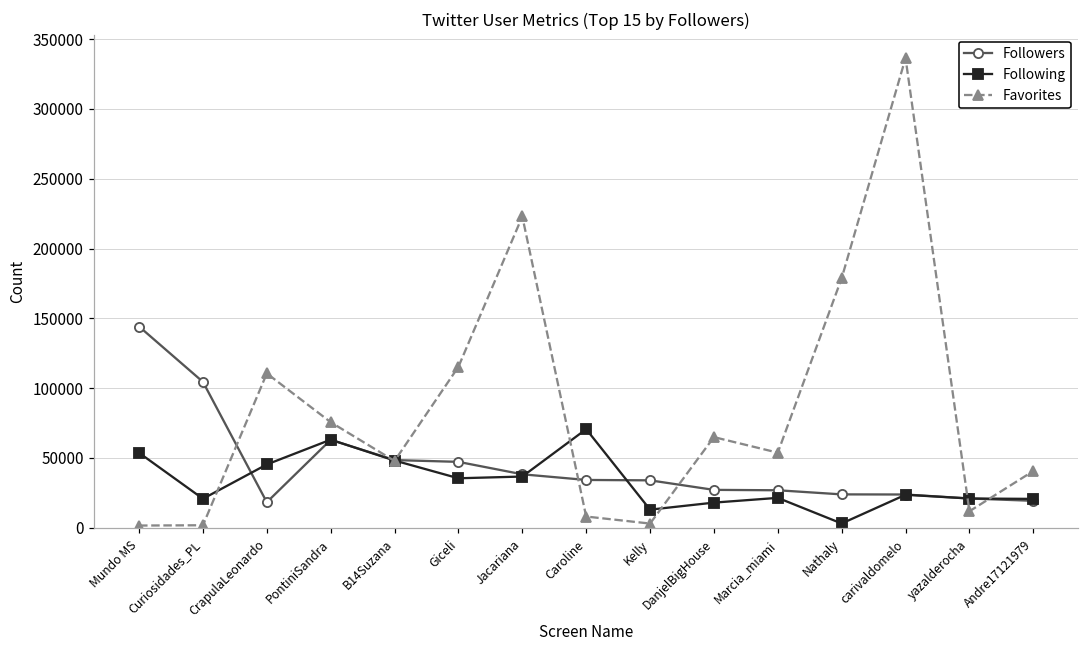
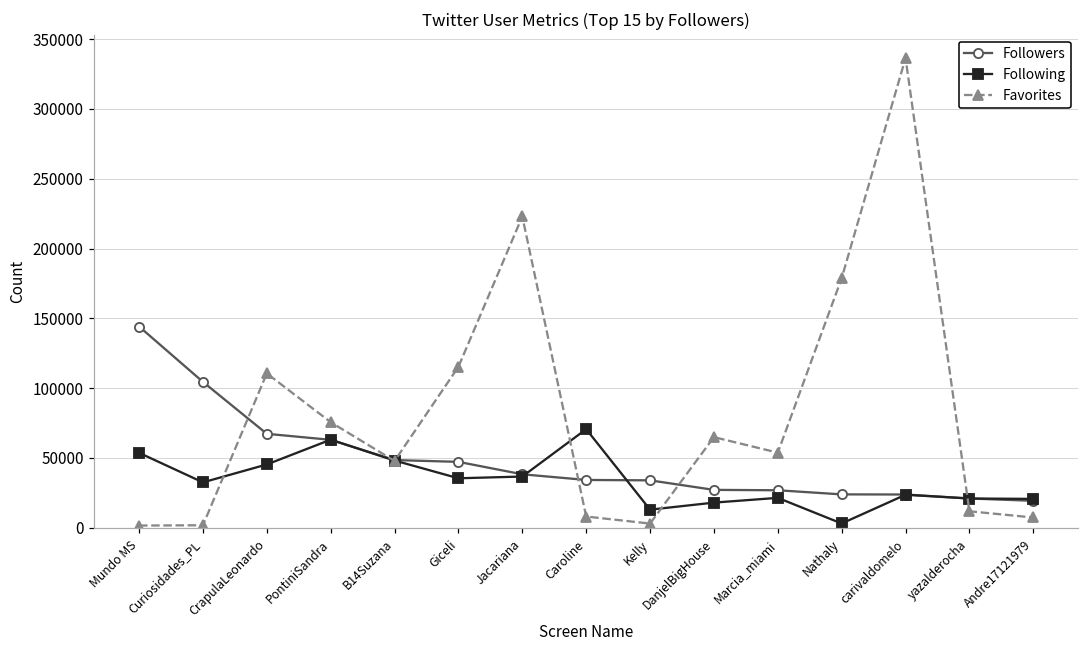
  {
    "Followers": {
      "Mundo MS": 144000,
      "Curiosidades_PL": 105000,
-     "CrapulaLeonardo": 18000,
+     "CrapulaLeonardo": 67000,
      "Giceli": 47000,
      "Caroline": 34000,
      "Kelly": 34000,
      "DanjelBigHouse": 27000,
      "Marcia_miami": 27000,
      "Nathaly": 24000
    },
    "Following": {
      "Mundo MS": 54000,
-     "Curiosidades_PL": 21000,
+     "Curiosidades_PL": 33000,
      "CrapulaLeonardo": 45000,
      "Giceli": 35000,
      "Caroline": 71000,
      "Kelly": 13000,
      "DanjelBigHouse": 18000,
      "Marcia_miami": 21000,
      "Nathaly": 3000
    },
    "Favorites": {
      "Mundo MS": 2000,
      "Curiosidades_PL": 2000,
      "CrapulaLeonardo": 111000,
      "PontiniSandra": 76000,
      "Giceli": 115000,
      "Jacariana": 223000,
      "Caroline": 8000,
      "Kelly": 3000,
      "DanjelBigHouse": 65000,
      "Marcia_miami": 54000,
      "Nathaly": 179000,
      "carivaldomelo": 336000,
      "yazalderocha": 12000,
-     "Andre17121979": 41000
+     "Andre17121979": 7000
    }
  }
